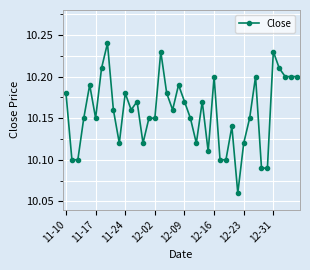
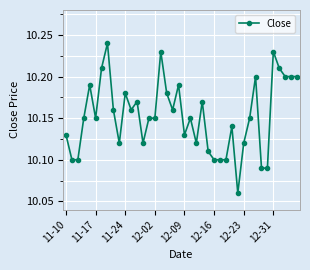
  {
-   "11-10": 10.18,
+   "11-10": 10.13,
    "11-17": 10.15,
    "11-24": 10.18,
    "12-02": 10.15,
-   "12-09": 10.17,
-   "12-16": 10.2,
+   "12-09": 10.13,
+   "12-16": 10.1,
    "12-23": 10.12,
    "12-31": 10.23
  }
